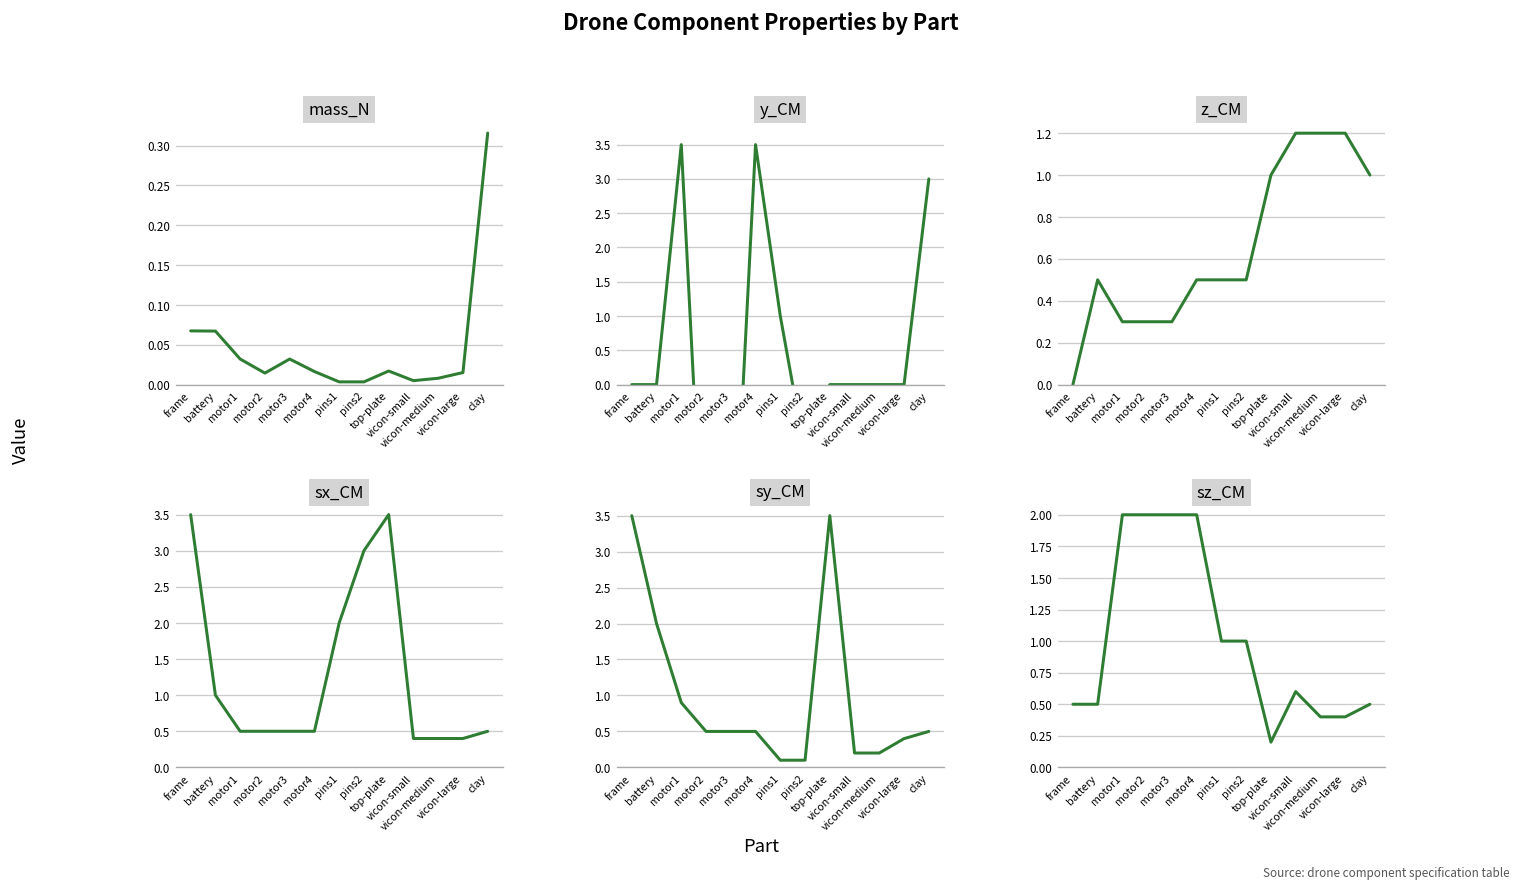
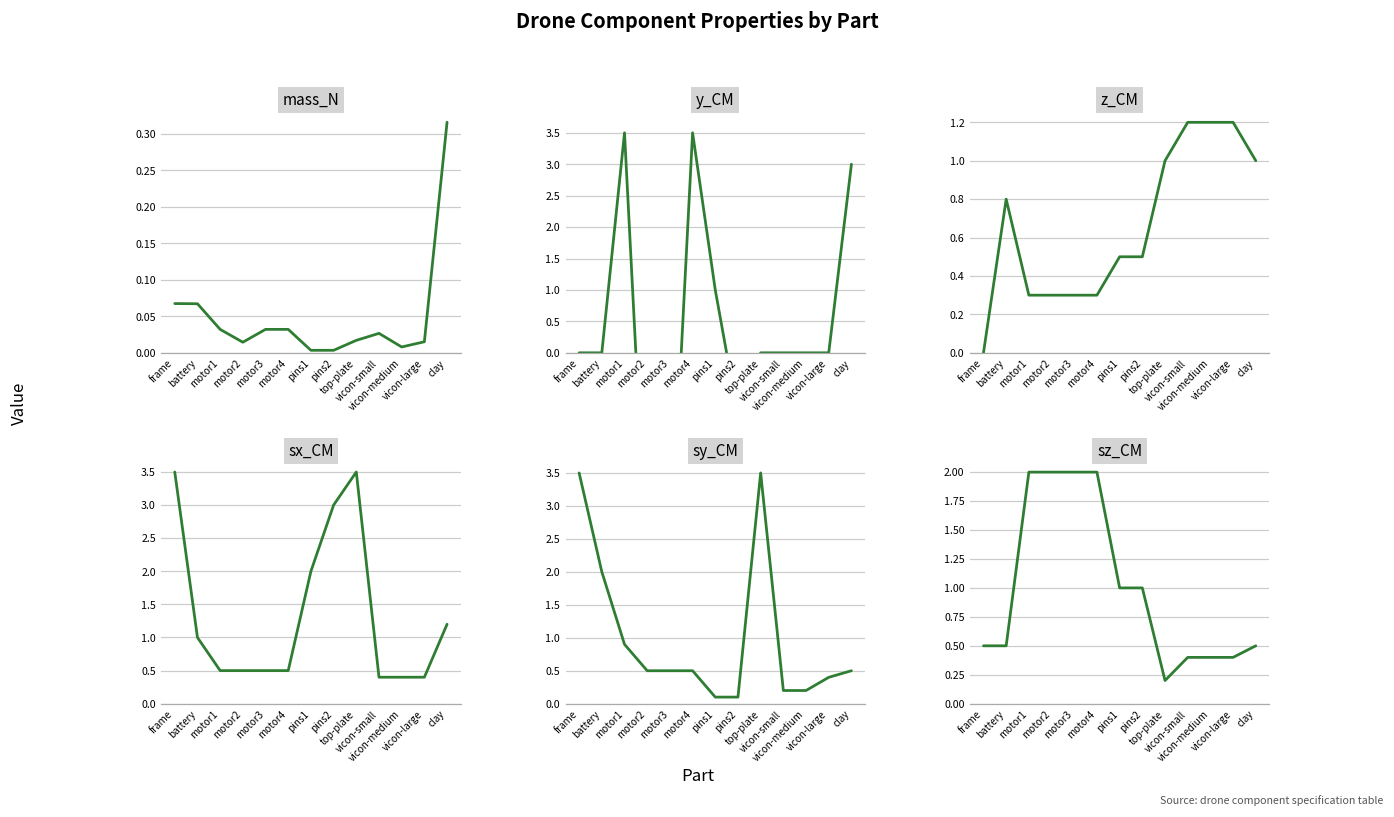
  {
    "mass_N": {
      "frame": 0.07,
      "battery": 0.07,
      "motor1": 0.03,
      "motor2": 0.01,
      "motor3": 0.03,
-     "motor4": 0.02,
+     "motor4": 0.03,
      "pins1": 0.00,
      "pins2": 0.00,
      "top-plate": 0.02,
-     "vicon-small": 0.00,
+     "vicon-small": 0.03,
      "vicon-medium": 0.01,
      "vicon-large": 0.02,
      "clay": 0.32
    },
    "y_CM": {
      "frame": 0.0,
      "battery": 0.0,
      "motor1": 3.5,
      "motor4": 3.5,
      "pins1": 1.0,
      "top-plate": 0.0,
      "vicon-small": 0.0,
      "vicon-medium": 0.0,
      "vicon-large": 0.0,
      "clay": 3.0
    },
    "z_CM": {
      "frame": 0.0,
-     "battery": 0.5,
+     "battery": 0.8,
      "motor1": 0.3,
      "motor2": 0.3,
      "motor3": 0.3,
-     "motor4": 0.5,
+     "motor4": 0.3,
      "pins1": 0.5,
      "pins2": 0.5,
      "top-plate": 1.0,
      "vicon-small": 1.2,
      "vicon-medium": 1.2,
      "vicon-large": 1.2,
      "clay": 1.0
    },
    "sx_CM": {
      "frame": 3.5,
      "battery": 1.0,
      "motor1": 0.5,
      "motor2": 0.5,
      "motor3": 0.5,
      "motor4": 0.5,
      "pins1": 2.0,
      "pins2": 3.0,
      "top-plate": 3.5,
      "vicon-small": 0.4,
      "vicon-medium": 0.4,
      "vicon-large": 0.4,
-     "clay": 0.5
+     "clay": 1.2
    },
    "sy_CM": {
      "frame": 3.5,
      "battery": 2.0,
      "motor1": 0.9,
      "motor2": 0.5,
      "motor3": 0.5,
      "motor4": 0.5,
      "pins1": 0.1,
      "pins2": 0.1,
      "top-plate": 3.5,
      "vicon-small": 0.2,
      "vicon-medium": 0.2,
      "vicon-large": 0.4,
      "clay": 0.5
    },
    "sz_CM": {
      "frame": 0.5,
      "battery": 0.5,
      "motor1": 2.0,
      "motor2": 2.0,
      "motor3": 2.0,
      "motor4": 2.0,
      "pins1": 1.0,
      "pins2": 1.0,
      "top-plate": 0.2,
-     "vicon-small": 0.6,
+     "vicon-small": 0.4,
      "vicon-medium": 0.4,
      "vicon-large": 0.4,
      "clay": 0.5
    }
  }
